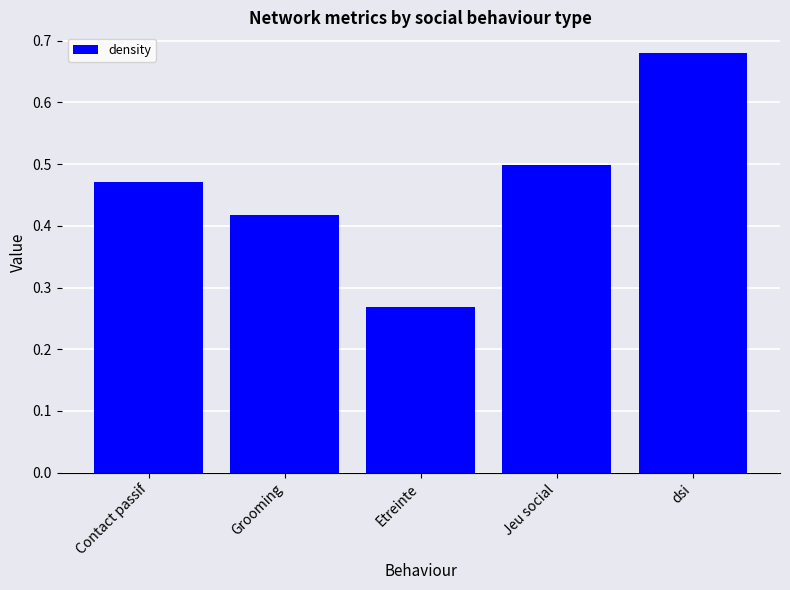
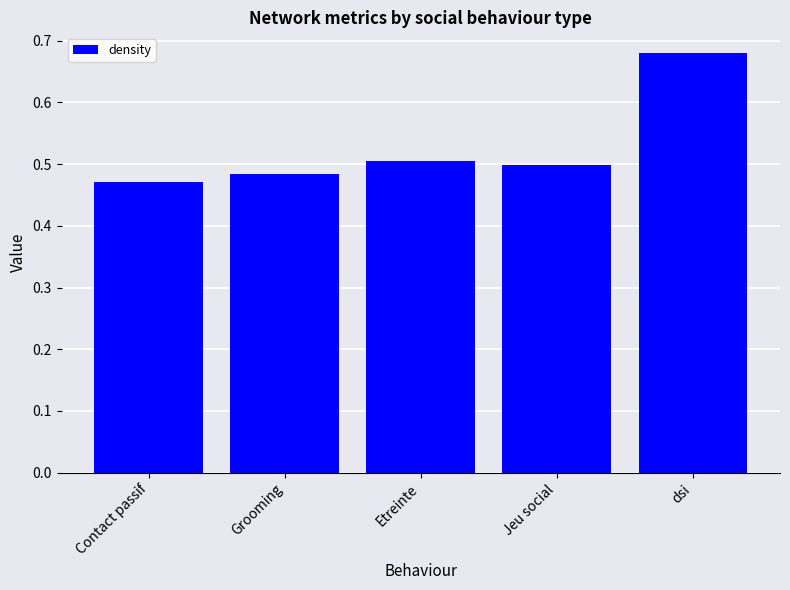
  {
    "Contact passif": 0.47,
-   "Grooming": 0.42,
-   "Etreinte": 0.27,
+   "Grooming": 0.48,
+   "Etreinte": 0.51,
    "Jeu social": 0.50,
    "dsi": 0.68
  }
